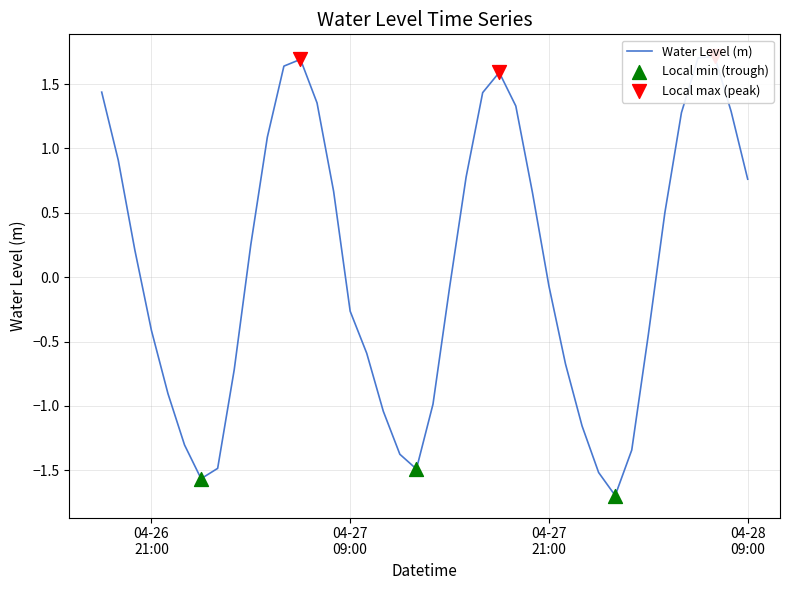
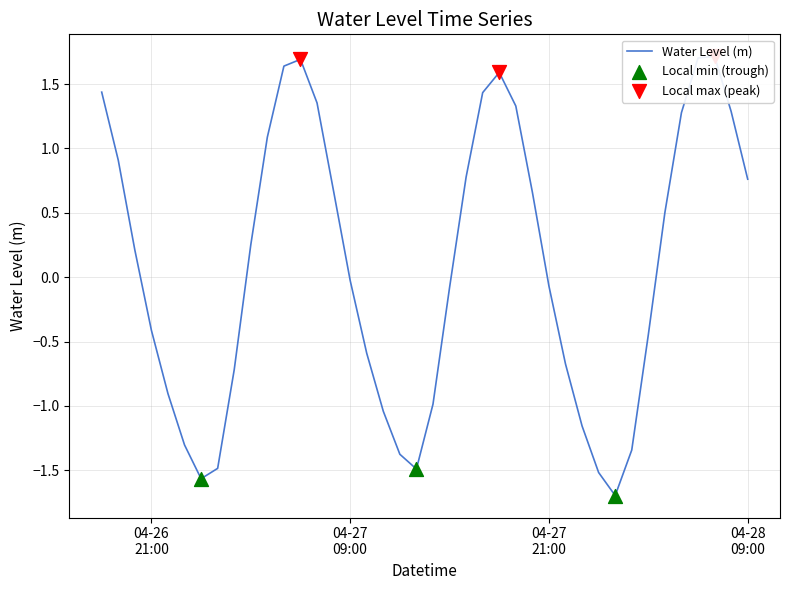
  {
    "Water Level (m)": {
      "04-26 21:00": -0.41,
-     "04-27 09:00": -0.26,
+     "04-27 09:00": -0.02,
      "04-27 21:00": -0.07,
      "04-28 09:00": 0.76
    }
  }
